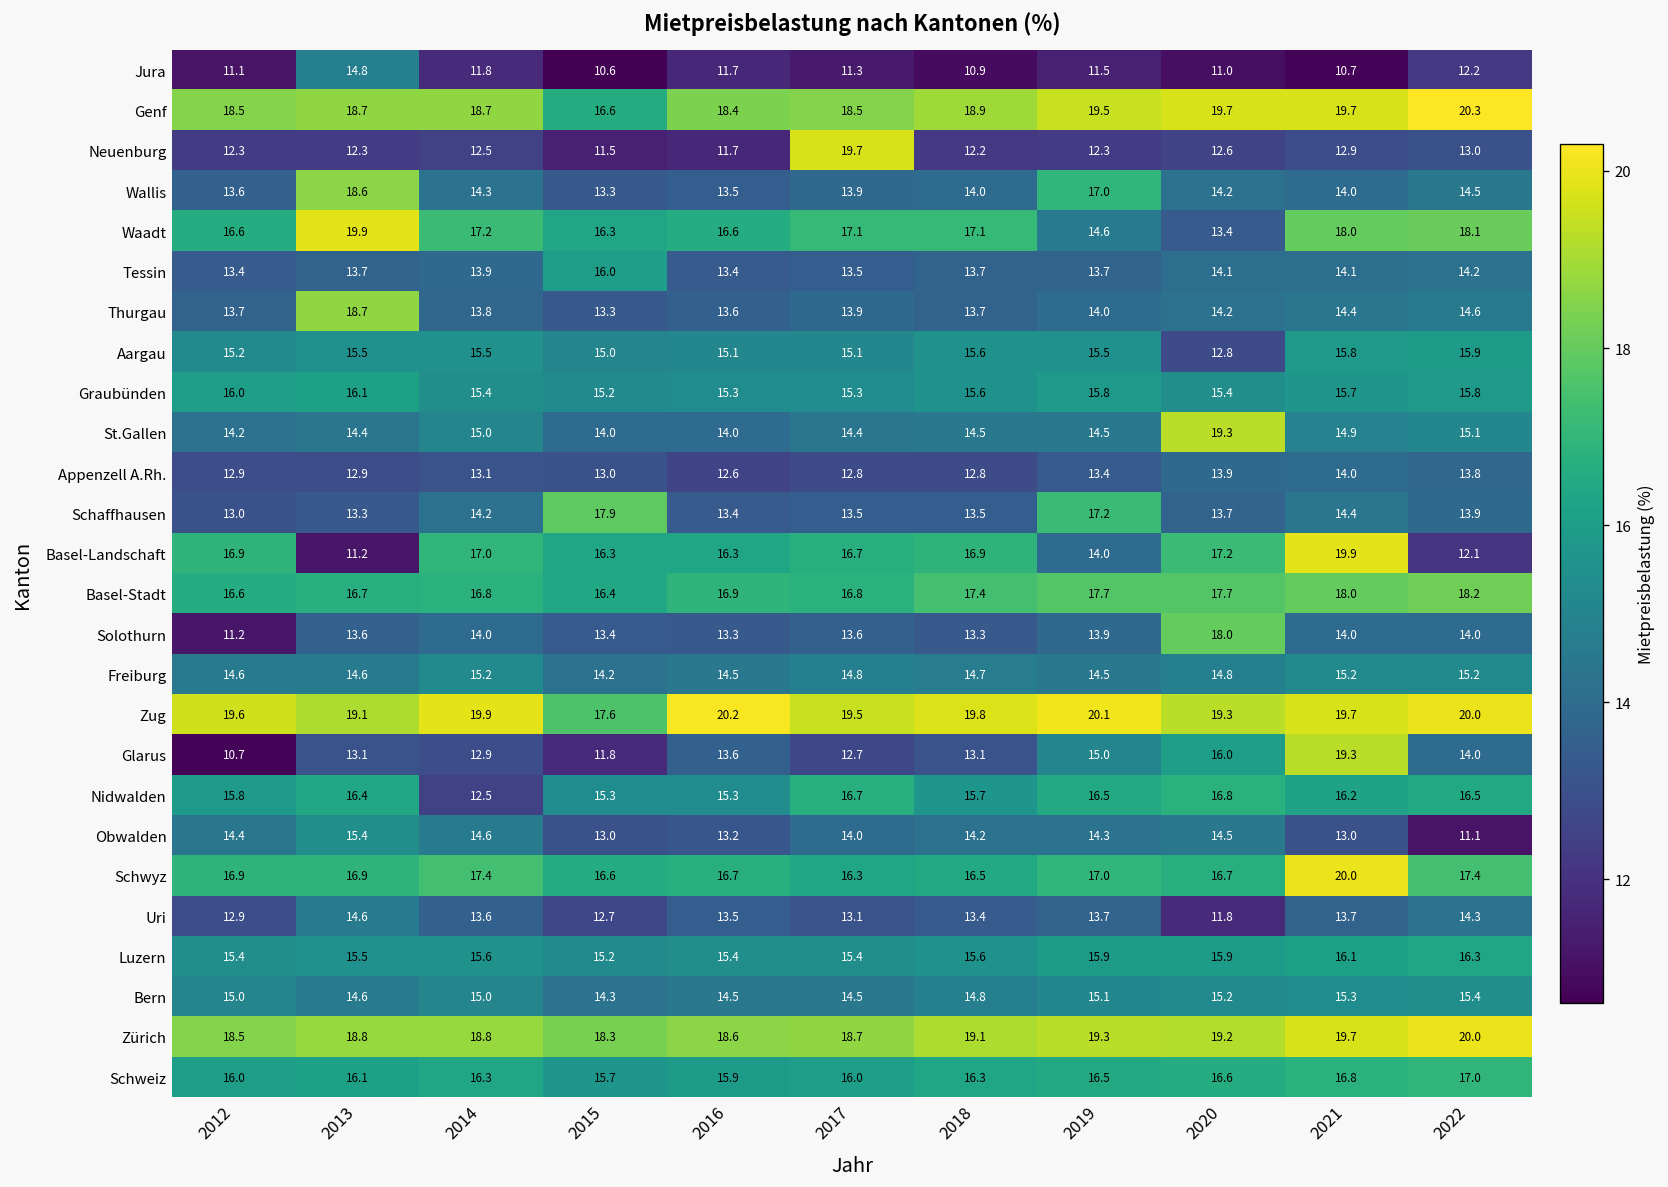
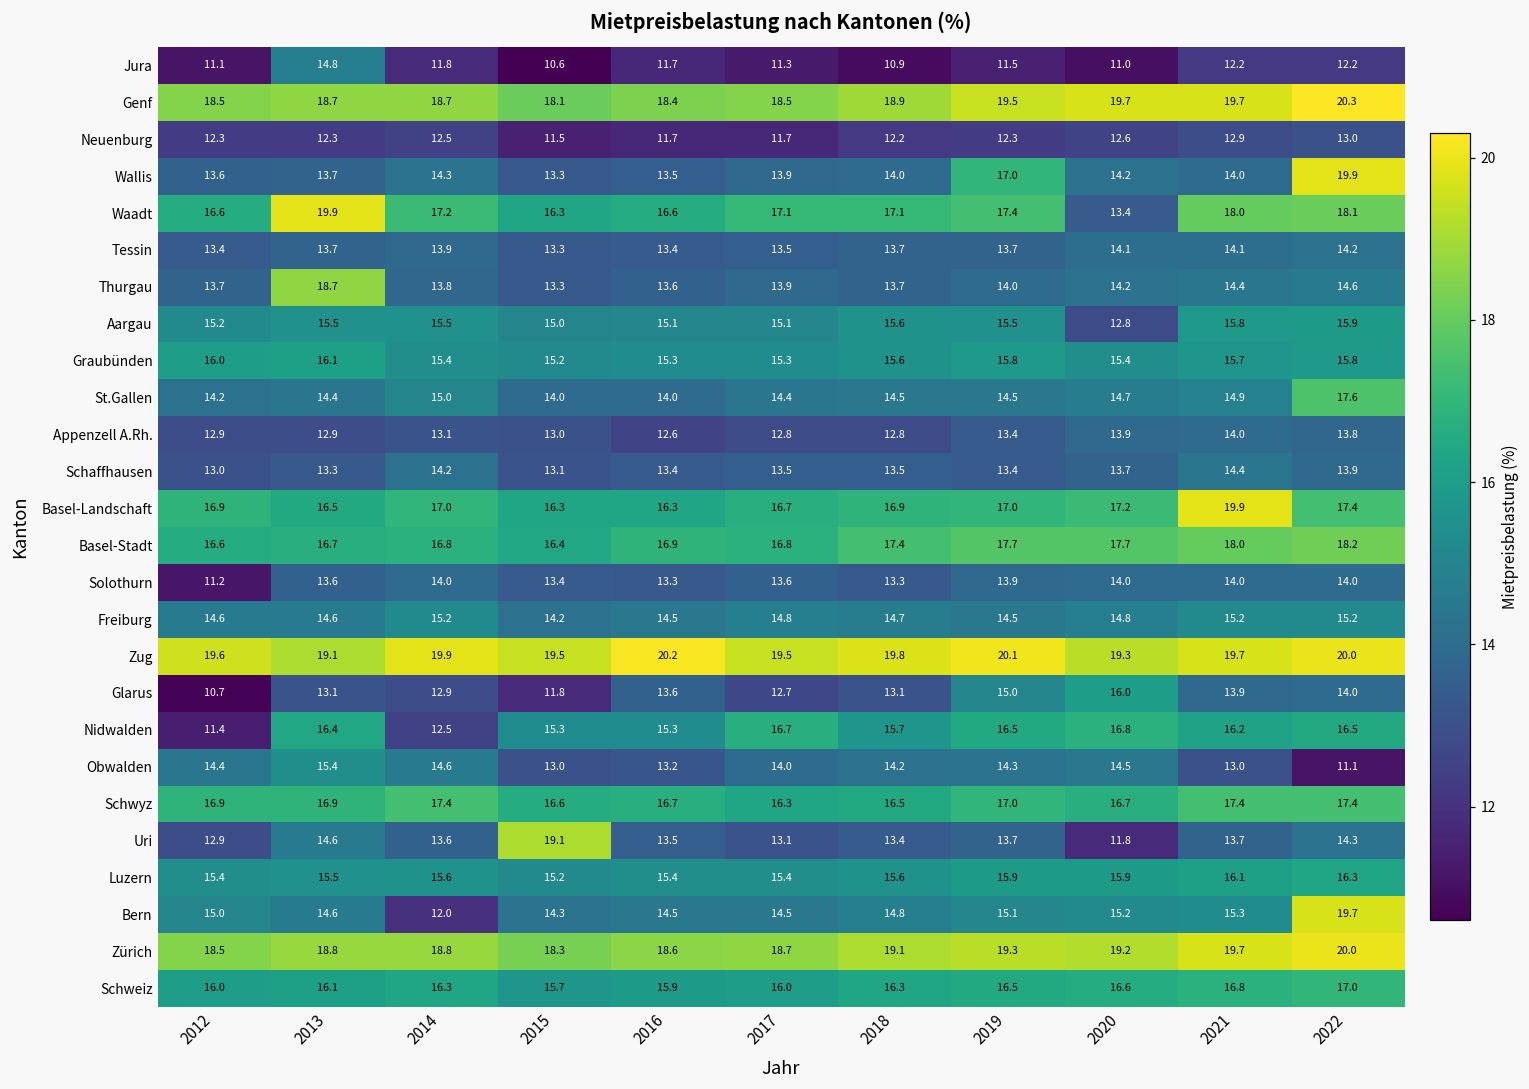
  {
    "Jura": {
      "2012": 11.1,
      "2013": 14.8,
      "2014": 11.8,
      "2015": 10.6,
      "2016": 11.7,
      "2017": 11.3,
      "2018": 10.9,
      "2019": 11.5,
      "2020": 11.0,
-     "2021": 10.7,
+     "2021": 12.2,
      "2022": 12.2
    },
    "Genf": {
      "2012": 18.5,
      "2013": 18.7,
      "2014": 18.7,
-     "2015": 16.6,
+     "2015": 18.1,
      "2016": 18.4,
      "2017": 18.5,
      "2018": 18.9,
      "2019": 19.5,
      "2020": 19.7,
      "2021": 19.7,
      "2022": 20.3
    },
    "Neuenburg": {
      "2012": 12.3,
      "2013": 12.3,
      "2014": 12.5,
      "2015": 11.5,
      "2016": 11.7,
-     "2017": 19.7,
+     "2017": 11.7,
      "2018": 12.2,
      "2019": 12.3,
      "2020": 12.6,
      "2021": 12.9,
      "2022": 13.0
    },
    "Wallis": {
      "2012": 13.6,
-     "2013": 18.6,
+     "2013": 13.7,
      "2014": 14.3,
      "2015": 13.3,
      "2016": 13.5,
      "2017": 13.9,
      "2018": 14.0,
      "2019": 17.0,
      "2020": 14.2,
      "2021": 14.0,
-     "2022": 14.5
+     "2022": 19.9
    },
    "Waadt": {
      "2012": 16.6,
      "2013": 19.9,
      "2014": 17.2,
      "2015": 16.3,
      "2016": 16.6,
      "2017": 17.1,
      "2018": 17.1,
-     "2019": 14.6,
+     "2019": 17.4,
      "2020": 13.4,
      "2021": 18.0,
      "2022": 18.1
    },
    "Tessin": {
      "2012": 13.4,
      "2013": 13.7,
      "2014": 13.9,
-     "2015": 16.0,
+     "2015": 13.3,
      "2016": 13.4,
      "2017": 13.5,
      "2018": 13.7,
      "2019": 13.7,
      "2020": 14.1,
      "2021": 14.1,
      "2022": 14.2
    },
    "St.Gallen": {
      "2012": 14.2,
      "2013": 14.4,
      "2014": 15.0,
      "2015": 14.0,
      "2016": 14.0,
      "2017": 14.4,
      "2018": 14.5,
      "2019": 14.5,
-     "2020": 19.3,
+     "2020": 14.7,
      "2021": 14.9,
-     "2022": 15.1
+     "2022": 17.6
    },
    "Schaffhausen": {
      "2012": 13.0,
      "2013": 13.3,
      "2014": 14.2,
-     "2015": 17.9,
+     "2015": 13.1,
      "2016": 13.4,
      "2017": 13.5,
      "2018": 13.5,
-     "2019": 17.2,
+     "2019": 13.4,
      "2020": 13.7,
      "2021": 14.4,
      "2022": 13.9
    },
    "Basel-Landschaft": {
      "2012": 16.9,
-     "2013": 11.2,
+     "2013": 16.5,
      "2014": 17.0,
      "2015": 16.3,
      "2016": 16.3,
      "2017": 16.7,
      "2018": 16.9,
-     "2019": 14.0,
+     "2019": 17.0,
      "2020": 17.2,
      "2021": 19.9,
-     "2022": 12.1
+     "2022": 17.4
    },
    "Solothurn": {
      "2012": 11.2,
      "2013": 13.6,
      "2014": 14.0,
      "2015": 13.4,
      "2016": 13.3,
      "2017": 13.6,
      "2018": 13.3,
      "2019": 13.9,
-     "2020": 18.0,
+     "2020": 14.0,
      "2021": 14.0,
      "2022": 14.0
    },
    "Zug": {
      "2012": 19.6,
      "2013": 19.1,
      "2014": 19.9,
-     "2015": 17.6,
+     "2015": 19.5,
      "2016": 20.2,
      "2017": 19.5,
      "2018": 19.8,
      "2019": 20.1,
      "2020": 19.3,
      "2021": 19.7,
      "2022": 20.0
    },
    "Glarus": {
      "2012": 10.7,
      "2013": 13.1,
      "2014": 12.9,
      "2015": 11.8,
      "2016": 13.6,
      "2017": 12.7,
      "2018": 13.1,
      "2019": 15.0,
      "2020": 16.0,
-     "2021": 19.3,
+     "2021": 13.9,
      "2022": 14.0
    },
    "Nidwalden": {
-     "2012": 15.8,
+     "2012": 11.4,
      "2013": 16.4,
      "2014": 12.5,
      "2015": 15.3,
      "2016": 15.3,
      "2017": 16.7,
      "2018": 15.7,
      "2019": 16.5,
      "2020": 16.8,
      "2021": 16.2,
      "2022": 16.5
    },
    "Schwyz": {
      "2012": 16.9,
      "2013": 16.9,
      "2014": 17.4,
      "2015": 16.6,
      "2016": 16.7,
      "2017": 16.3,
      "2018": 16.5,
      "2019": 17.0,
      "2020": 16.7,
-     "2021": 20.0,
+     "2021": 17.4,
      "2022": 17.4
    },
    "Uri": {
      "2012": 12.9,
      "2013": 14.6,
      "2014": 13.6,
-     "2015": 12.7,
+     "2015": 19.1,
      "2016": 13.5,
      "2017": 13.1,
      "2018": 13.4,
      "2019": 13.7,
      "2020": 11.8,
      "2021": 13.7,
      "2022": 14.3
    },
    "Bern": {
      "2012": 15.0,
      "2013": 14.6,
-     "2014": 15.0,
+     "2014": 12.0,
      "2015": 14.3,
      "2016": 14.5,
      "2017": 14.5,
      "2018": 14.8,
      "2019": 15.1,
      "2020": 15.2,
      "2021": 15.3,
-     "2022": 15.4
+     "2022": 19.7
    }
  }
